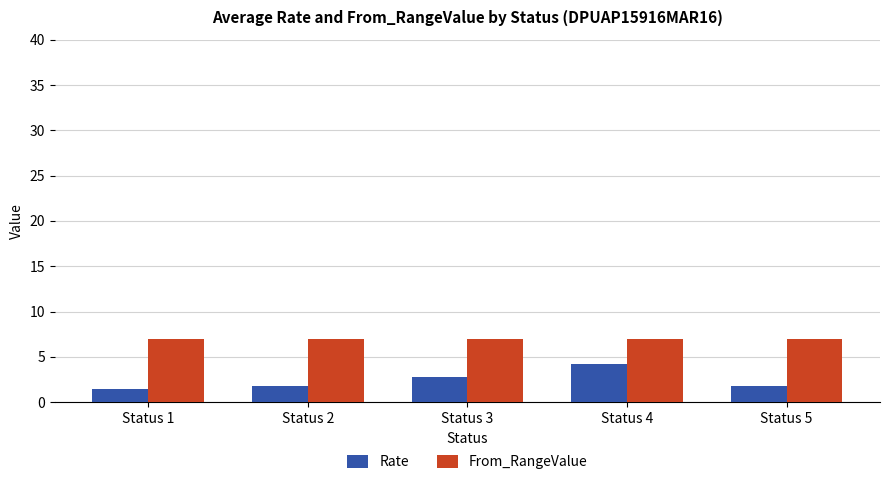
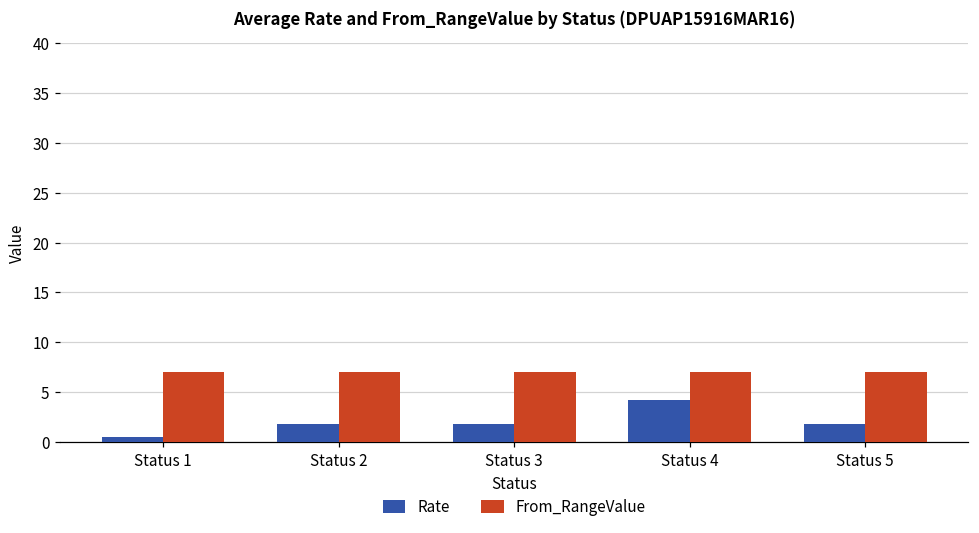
  {
    "Rate": {
-     "Status 1": 1,
+     "Status 1": 0,
      "Status 2": 2,
-     "Status 3": 3,
+     "Status 3": 2,
      "Status 4": 4,
      "Status 5": 2
    },
    "From_RangeValue": {
      "Status 1": 7,
      "Status 2": 7,
      "Status 3": 7,
      "Status 4": 7,
      "Status 5": 7
    }
  }
